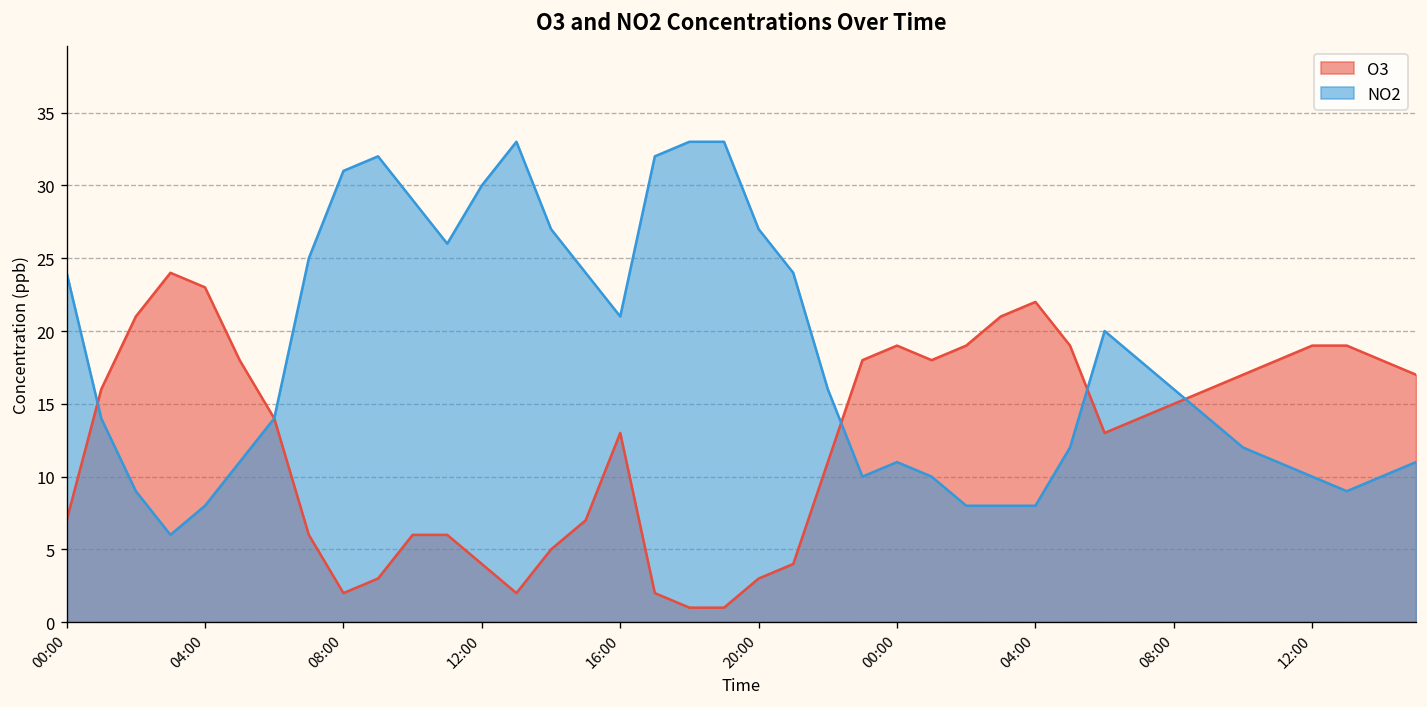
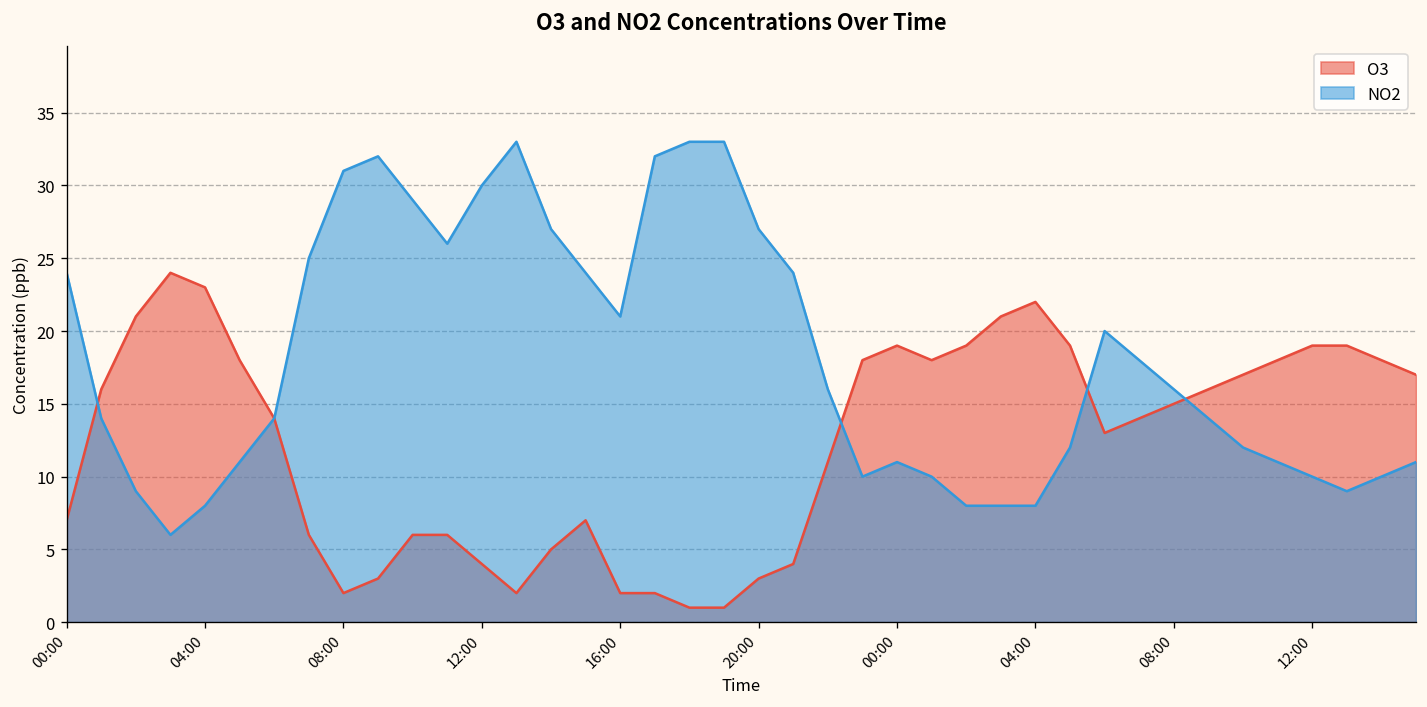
  {
    "O3": {
-     "16:00": 13,
+     "16:00": 2,
      "20:00": 3
    },
    "NO2": {
      "16:00": 21,
      "20:00": 27
    }
  }
